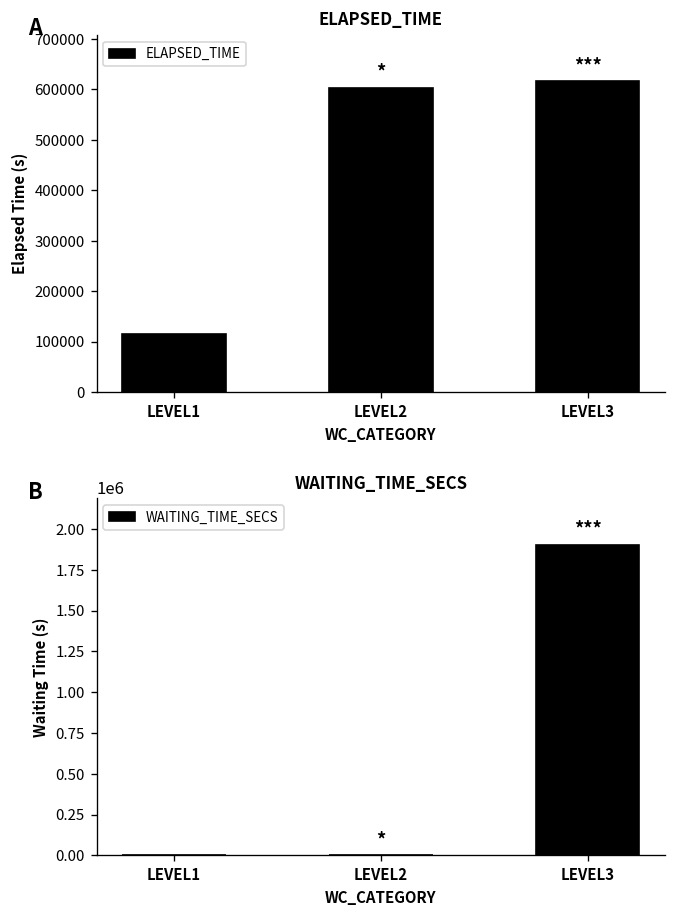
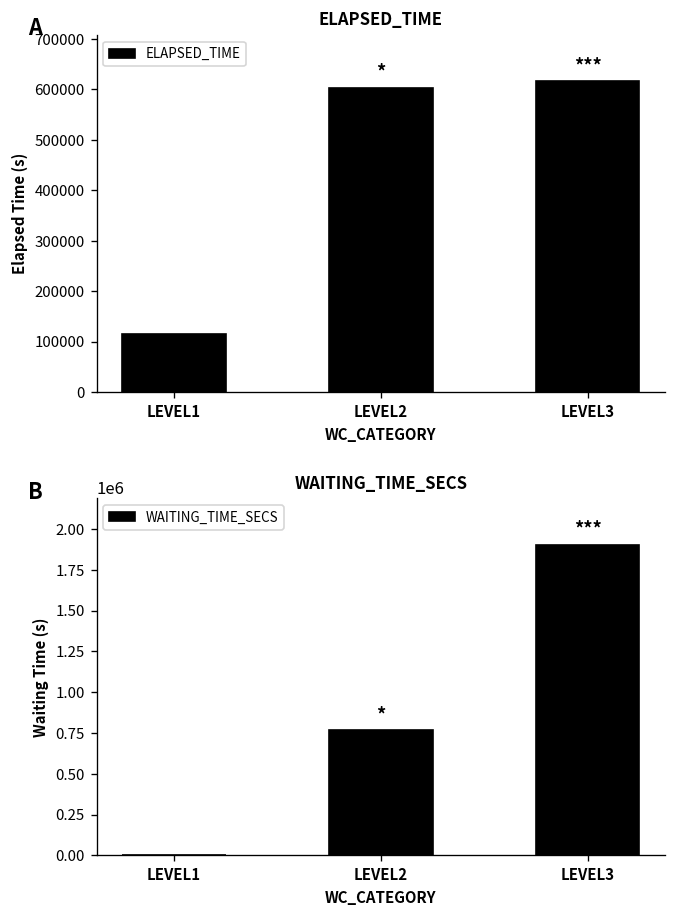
  {
    "ELAPSED_TIME": {
      "LEVEL1": 110000,
      "LEVEL2": 600000,
      "LEVEL3": 620000
    },
    "WAITING_TIME_SECS": {
-     "LEVEL2": 0,
+     "LEVEL2": 770000,
      "LEVEL3": 1900000
    }
  }
